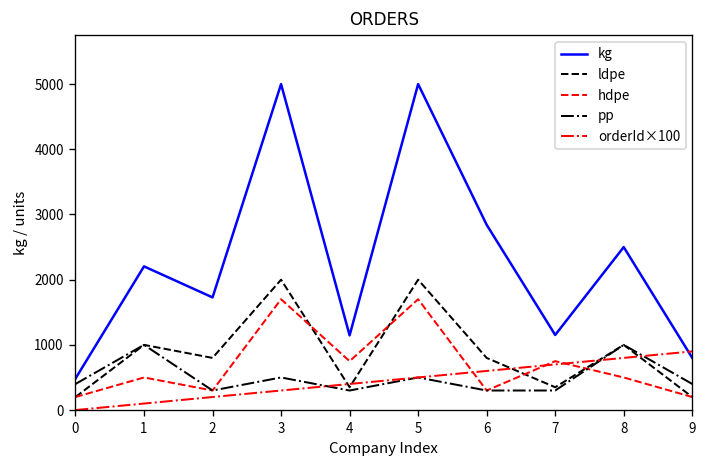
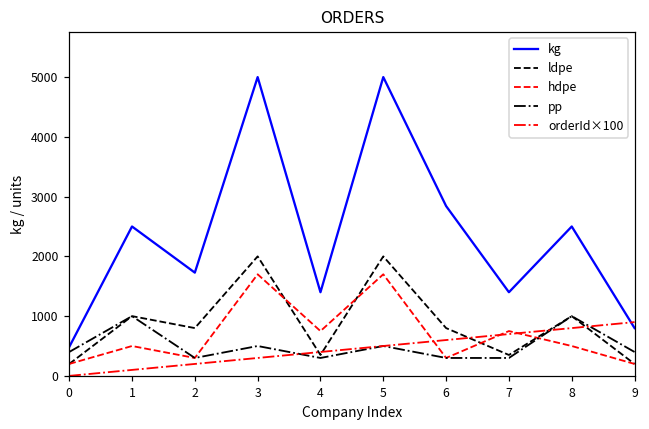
  {
    "kg": {
      "0": 500,
-     "1": 2200,
+     "1": 2500,
      "2": 1700,
      "3": 5000,
-     "4": 1100,
+     "4": 1400,
      "5": 5000,
      "6": 2800,
-     "7": 1200,
+     "7": 1400,
      "8": 2500,
      "9": 800
    }
  }
